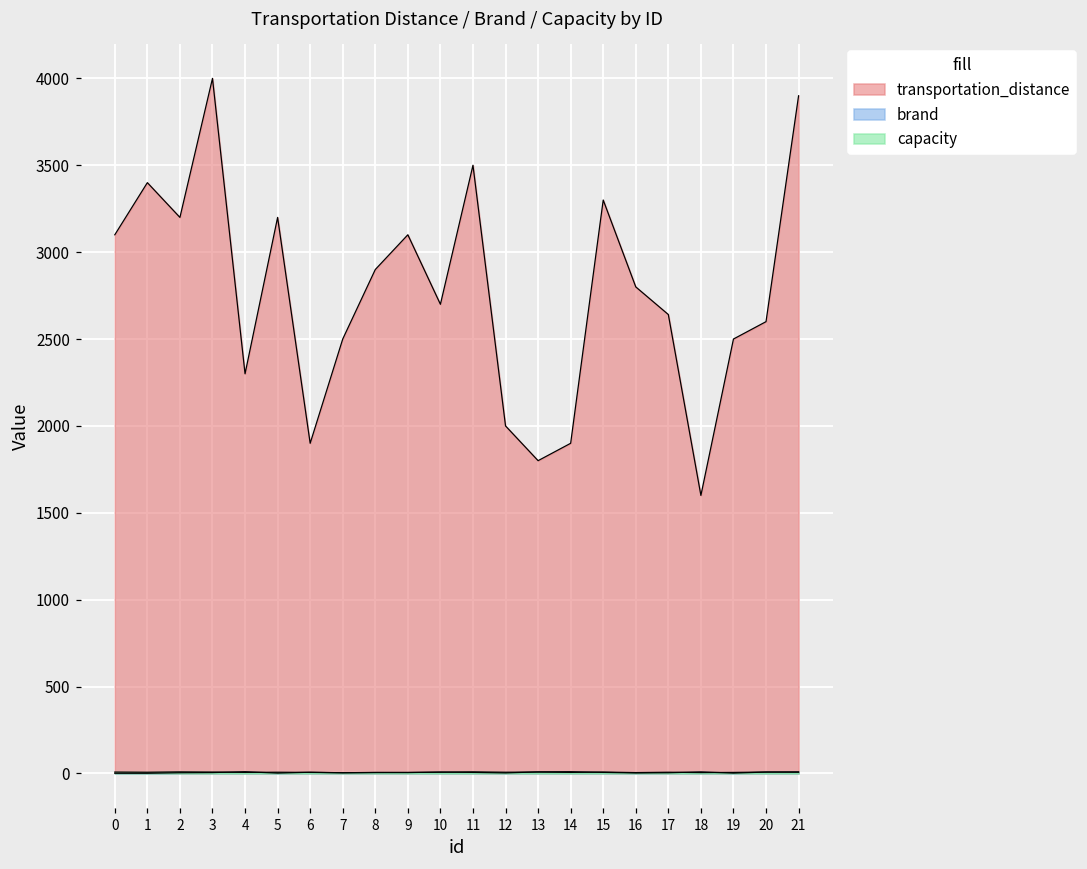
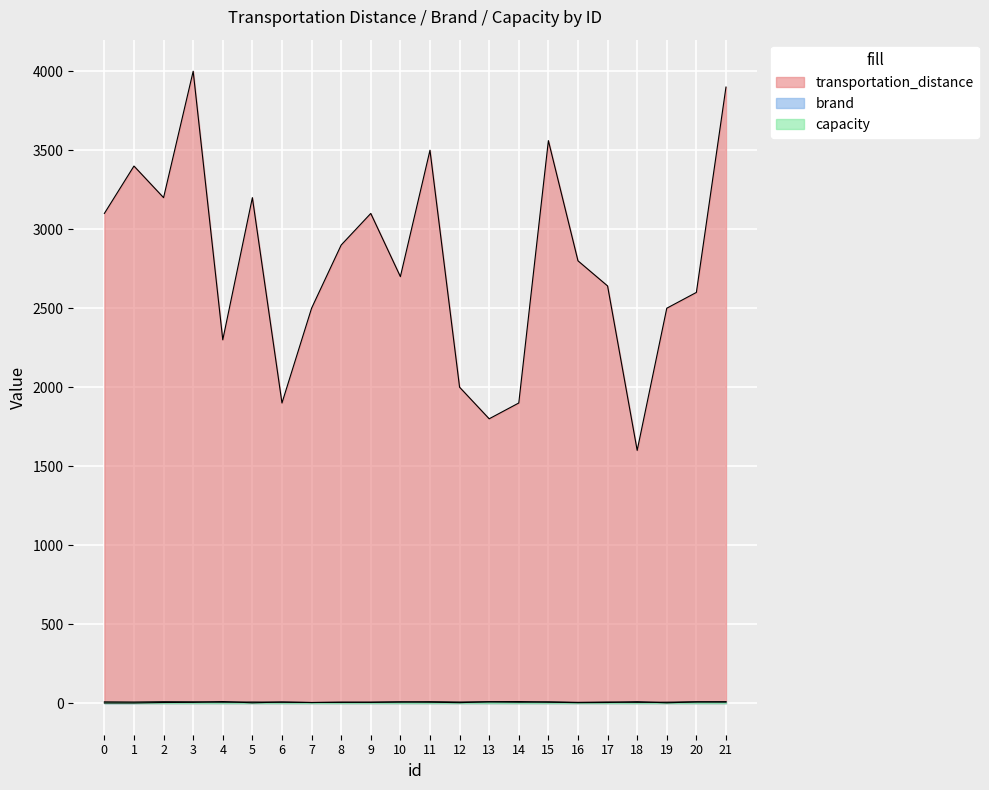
  {
    "transportation_distance": {
      "0": 3100,
      "1": 3400,
      "2": 3200,
      "3": 4000,
      "4": 2300,
      "5": 3200,
      "6": 1900,
      "7": 2500,
      "8": 2900,
      "9": 3100,
      "10": 2700,
      "11": 3500,
      "12": 2000,
      "13": 1800,
      "14": 1900,
-     "15": 3300,
+     "15": 3560,
      "16": 2800,
      "17": 2640,
      "18": 1600,
      "19": 2500,
      "20": 2600,
      "21": 3900
    }
  }
